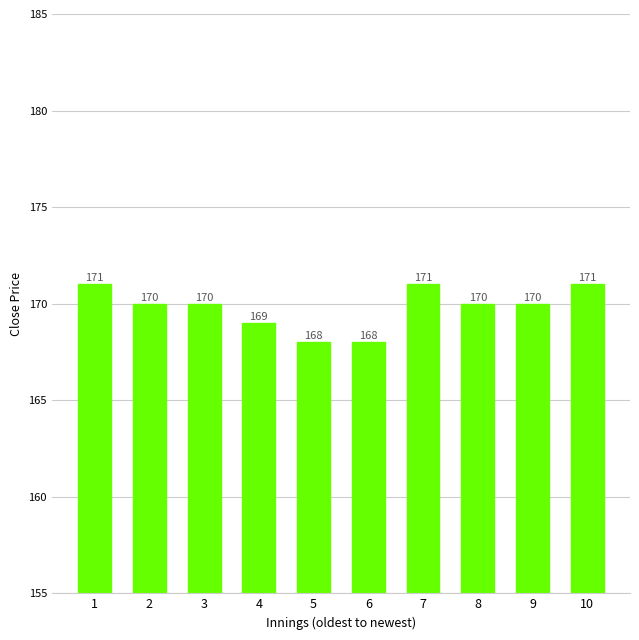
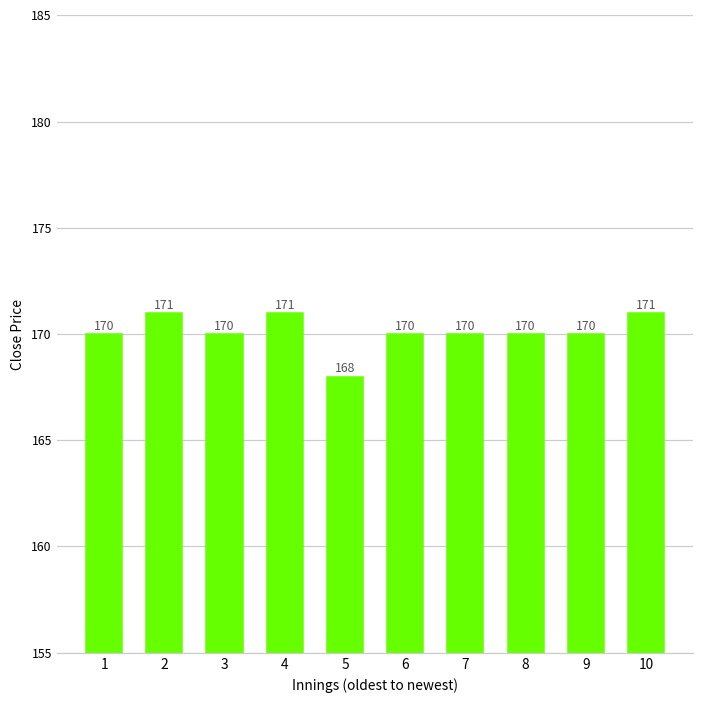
  {
-   "1": 171,
-   "2": 170,
+   "1": 170,
+   "2": 171,
    "3": 170,
-   "4": 169,
+   "4": 171,
    "5": 168,
-   "6": 168,
-   "7": 171,
+   "6": 170,
+   "7": 170,
    "8": 170,
    "9": 170,
    "10": 171
  }
